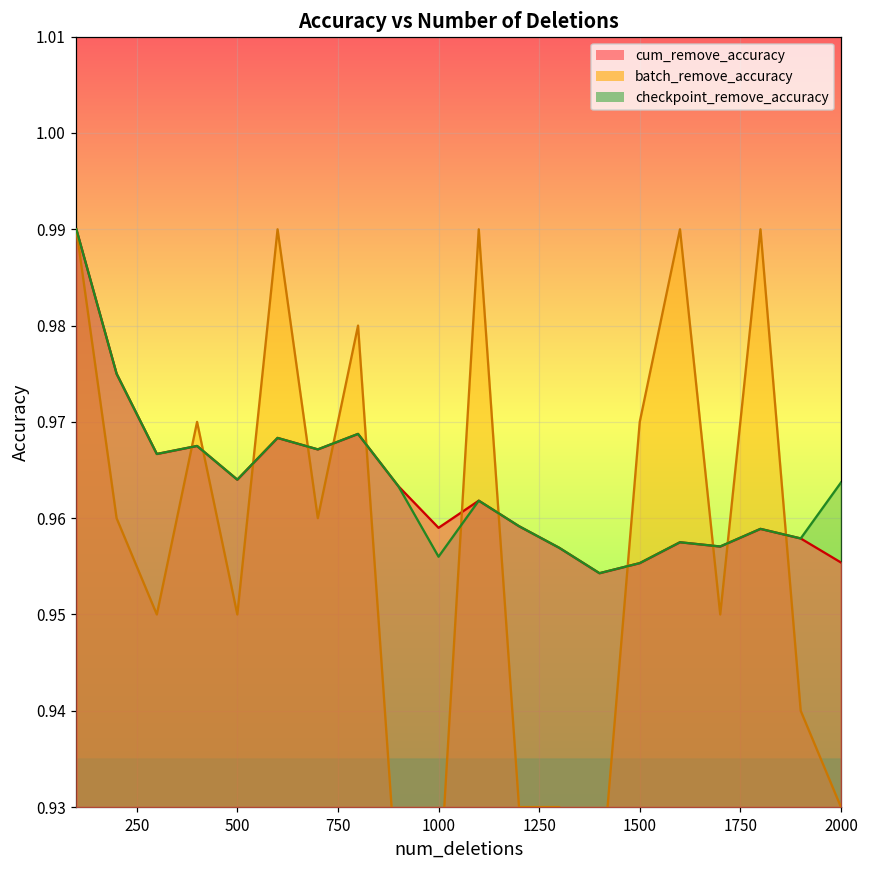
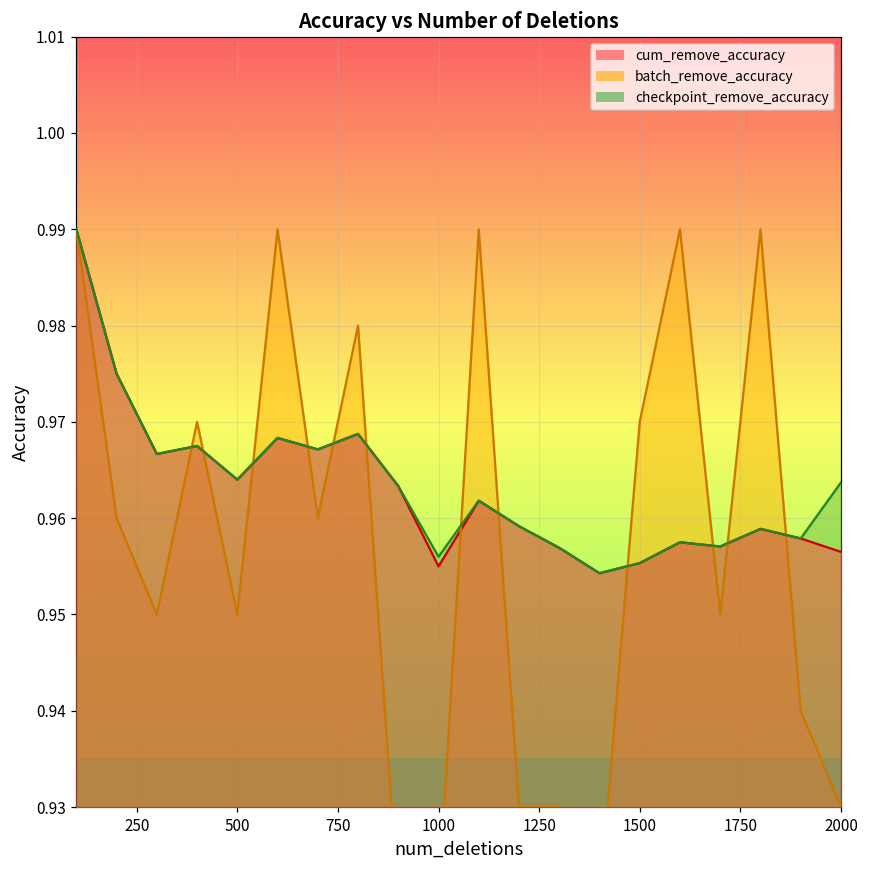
  {
    "cum_remove_accuracy": {
-     "1000": 0.959,
-     "2000": 0.955
+     "1000": 0.955,
+     "2000": 0.957
    },
    "checkpoint_remove_accuracy": {
      "1000": 0.956,
      "2000": 0.964
    }
  }
